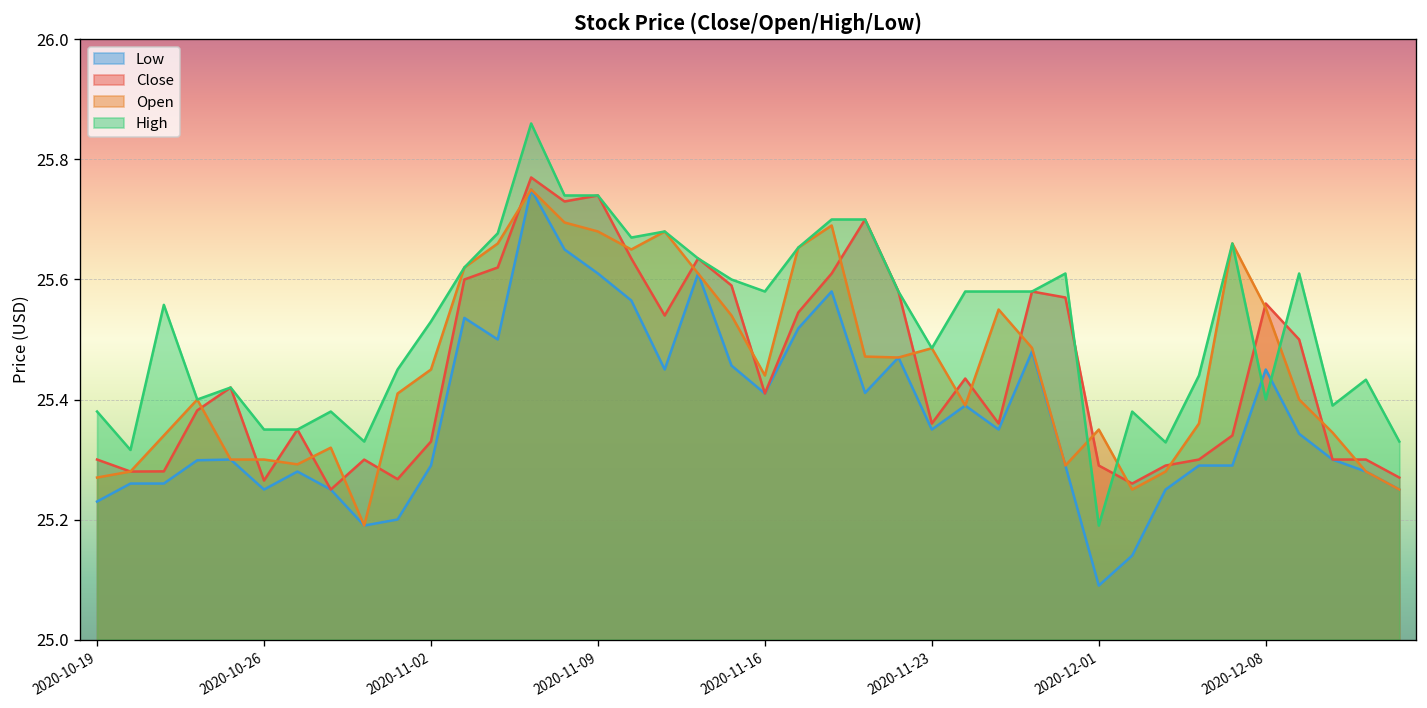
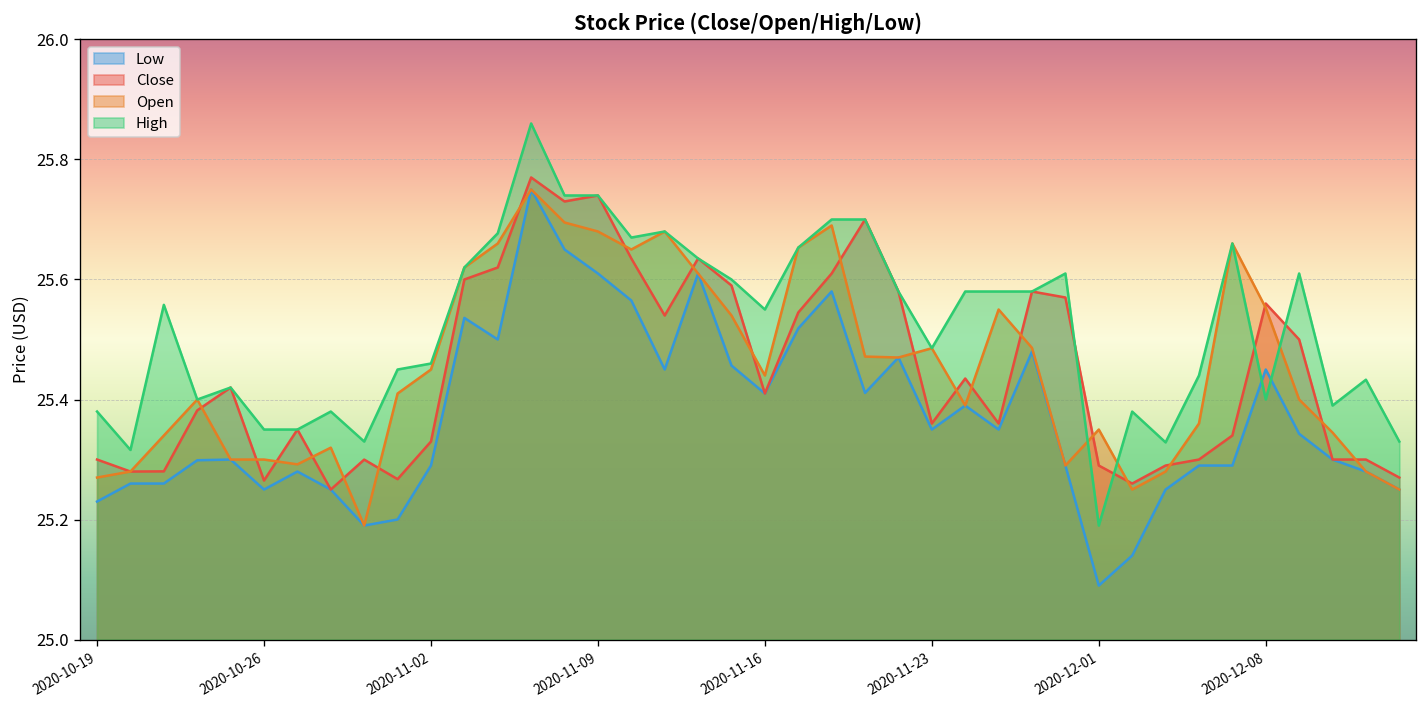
  {
    "Low": {
      "2020-10-19": 25.23,
      "2020-10-26": 25.25,
      "2020-11-02": 25.29,
      "2020-11-09": 25.61,
      "2020-11-23": 25.35,
      "2020-12-01": 25.09,
      "2020-12-08": 25.45
    },
    "High": {
      "2020-10-19": 25.38,
      "2020-10-26": 25.35,
-     "2020-11-02": 25.53,
-     "2020-11-16": 25.58,
+     "2020-11-02": 25.46,
+     "2020-11-16": 25.55,
      "2020-12-01": 25.19,
      "2020-12-08": 25.40
    }
  }
